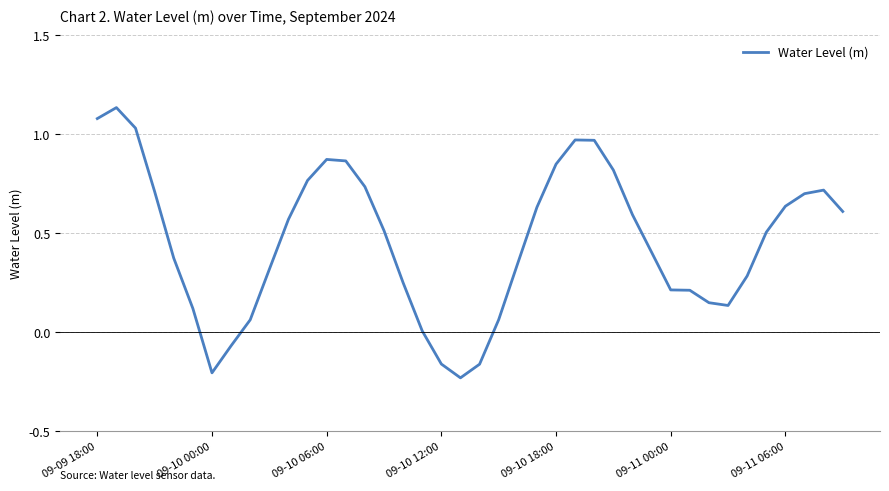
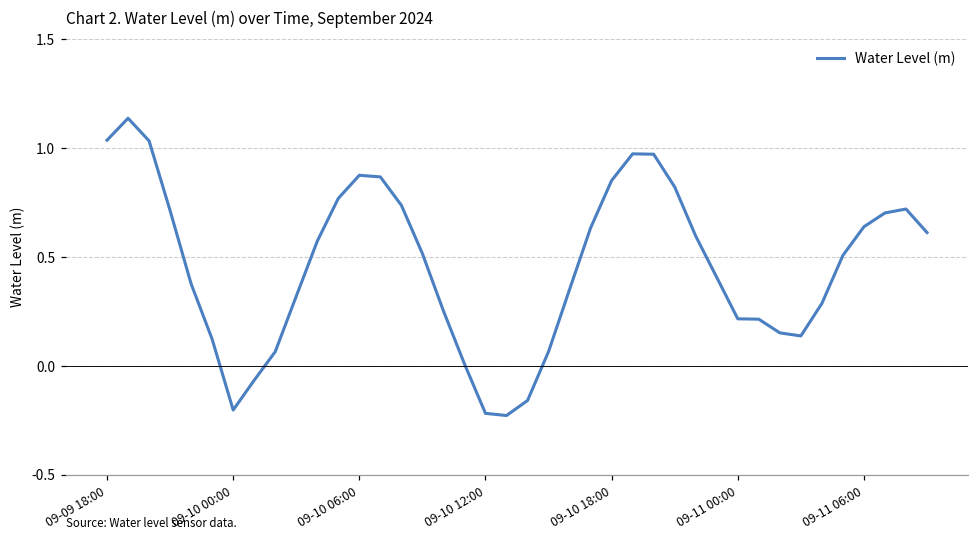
  {
-   "09-09 18:00": 1.08,
+   "09-09 18:00": 1.03,
    "09-10 00:00": -0.20,
    "09-10 06:00": 0.87,
-   "09-10 12:00": -0.16,
+   "09-10 12:00": -0.22,
    "09-10 18:00": 0.85,
    "09-11 00:00": 0.21,
    "09-11 06:00": 0.64
  }
